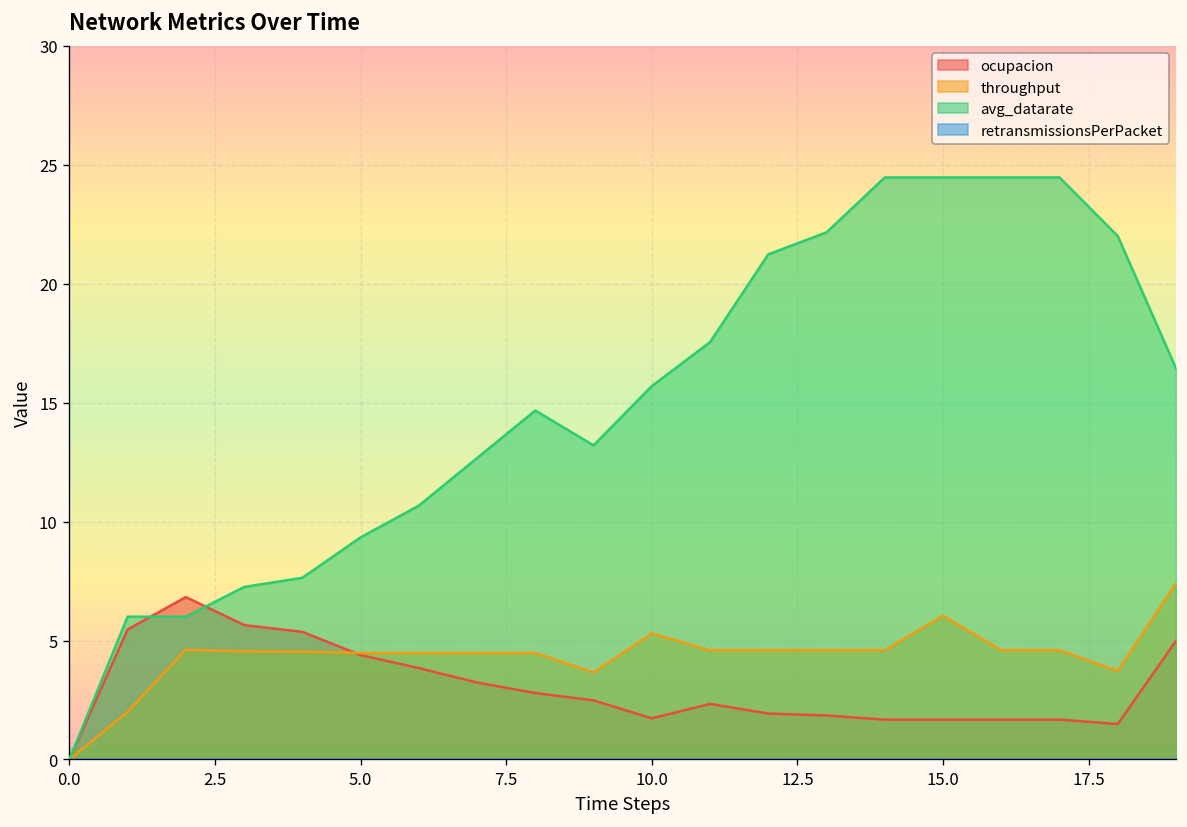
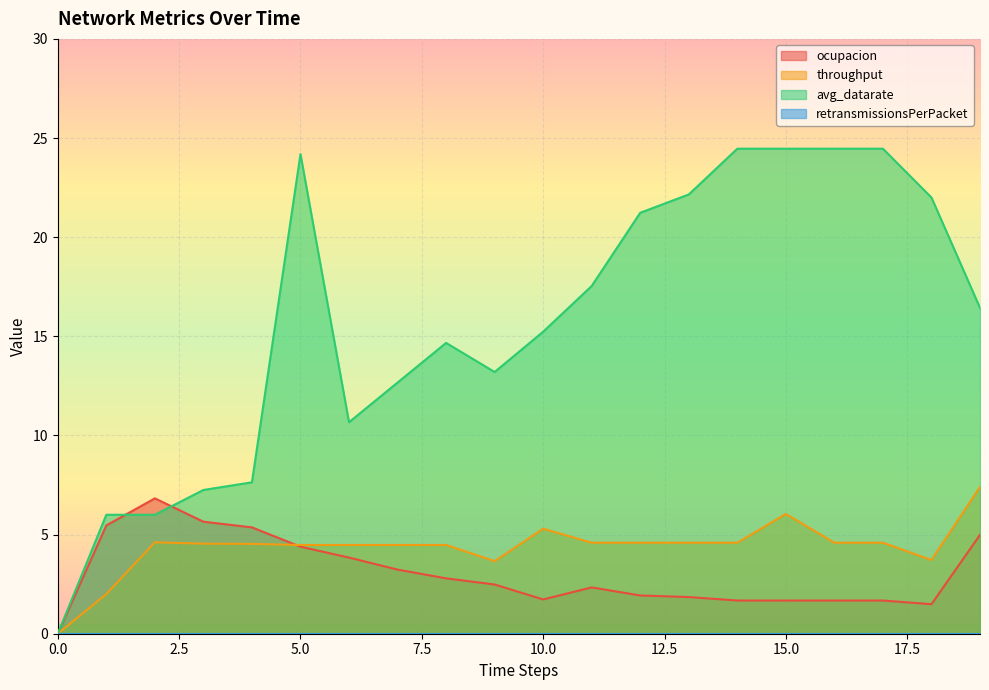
  {
    "ocupacion": {
      "10.0": 1.7,
      "15.0": 1.7
    },
    "throughput": {
      "10.0": 5.3,
      "15.0": 6.0
    },
    "avg_datarate": {
-     "5.0": 9.3,
-     "10.0": 15.7,
+     "5.0": 24.2,
+     "10.0": 15.2,
      "15.0": 24.5
    },
    "retransmissionsPerPacket": {
      "5.0": 0.0,
      "10.0": 0.0,
      "15.0": 0.0
    }
  }
